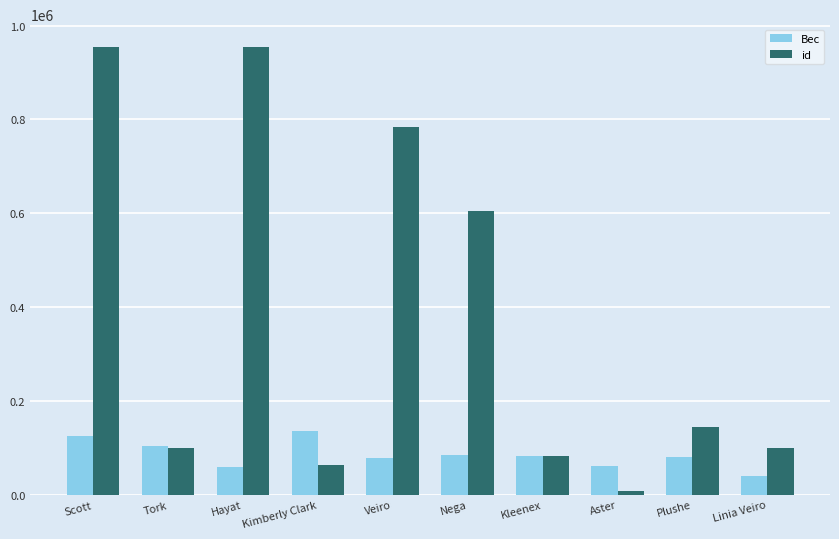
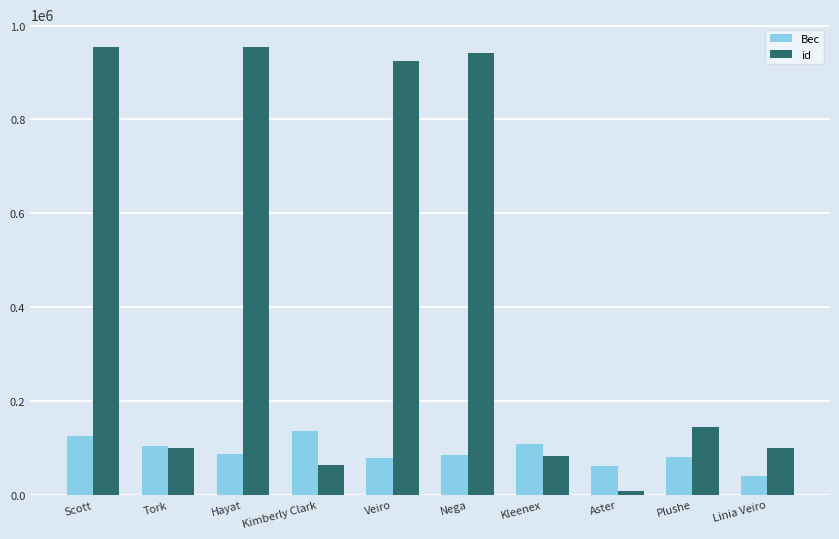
  {
    "Вес": {
      "Scott": 130000,
      "Tork": 100000,
-     "Hayat": 60000,
+     "Hayat": 90000,
      "Kimberly Clark": 140000,
      "Veiro": 80000,
      "Nega": 80000,
-     "Kleenex": 80000,
+     "Kleenex": 110000,
      "Aster": 60000,
      "Plushe": 80000,
      "Linia Veiro": 40000
    },
    "id": {
      "Scott": 960000,
      "Tork": 100000,
      "Hayat": 960000,
      "Kimberly Clark": 60000,
-     "Veiro": 780000,
-     "Nega": 600000,
+     "Veiro": 920000,
+     "Nega": 940000,
      "Kleenex": 80000,
      "Aster": 10000,
      "Plushe": 140000,
      "Linia Veiro": 100000
    }
  }
